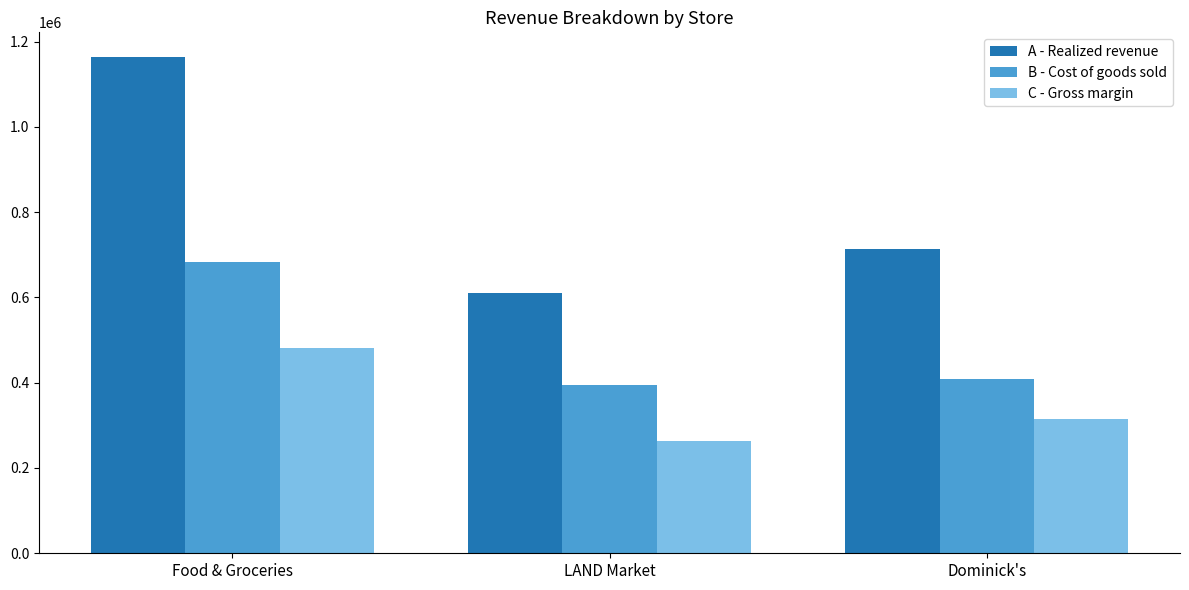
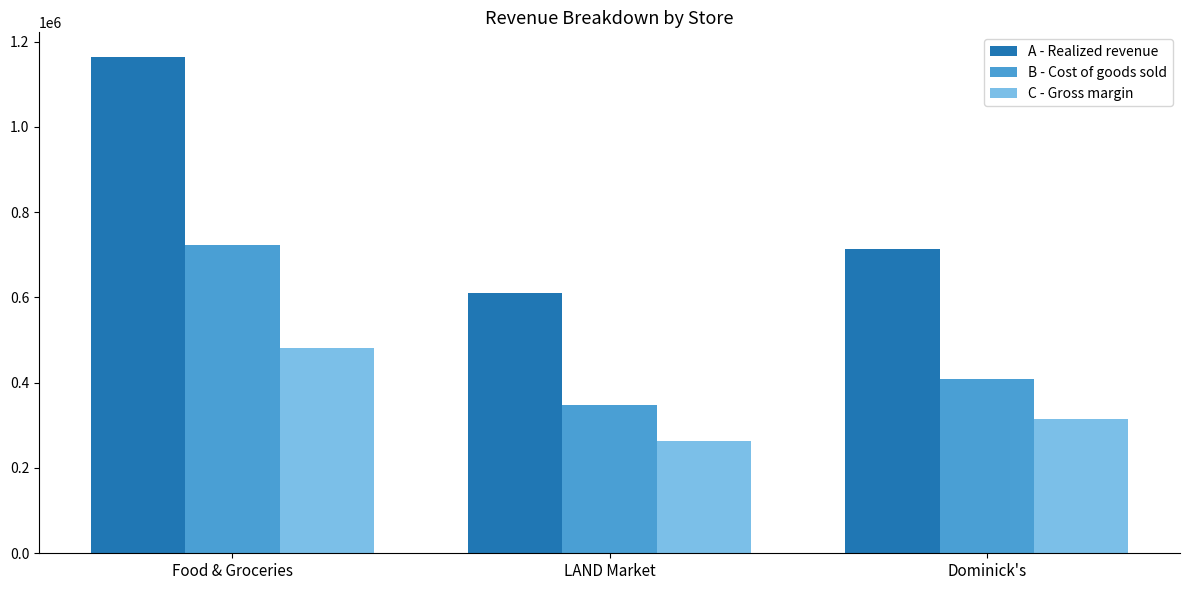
  {
    "A - Realized revenue": {
      "Food & Groceries": 1160000,
      "LAND Market": 610000,
      "Dominick's": 710000
    },
    "B - Cost of goods sold": {
-     "Food & Groceries": 680000,
-     "LAND Market": 390000,
+     "Food & Groceries": 720000,
+     "LAND Market": 350000,
      "Dominick's": 410000
    },
    "C - Gross margin": {
      "Food & Groceries": 480000,
      "LAND Market": 260000,
      "Dominick's": 310000
    }
  }
